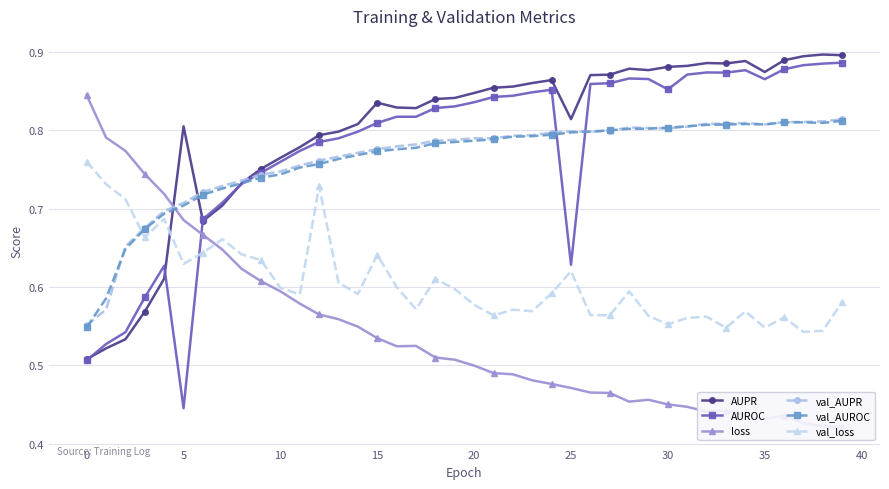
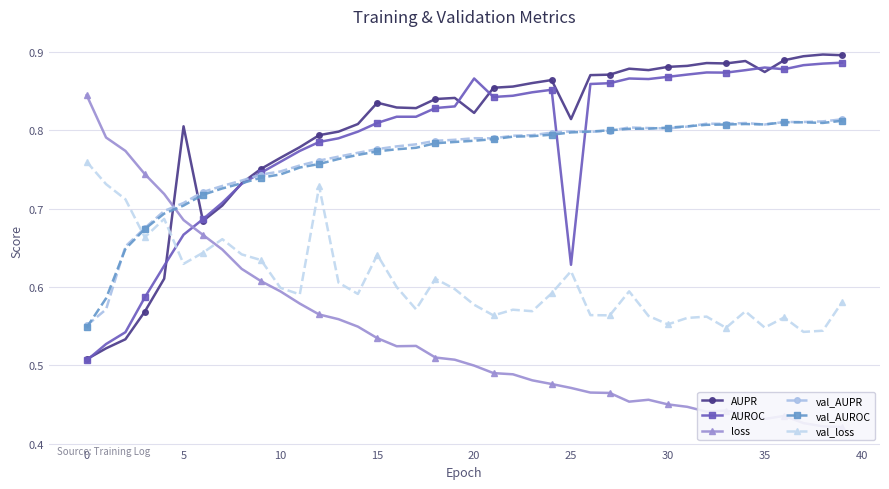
  {
    "AUPR": {
      "5": 0.80,
      "10": 0.76,
      "15": 0.84,
-     "20": 0.85,
+     "20": 0.82,
      "25": 0.81,
      "30": 0.88,
      "35": 0.87
    },
    "AUROC": {
-     "5": 0.45,
+     "5": 0.67,
      "10": 0.76,
      "15": 0.81,
-     "20": 0.84,
+     "20": 0.87,
      "25": 0.63,
-     "30": 0.85,
-     "35": 0.87
+     "30": 0.87,
+     "35": 0.88
    }
  }
